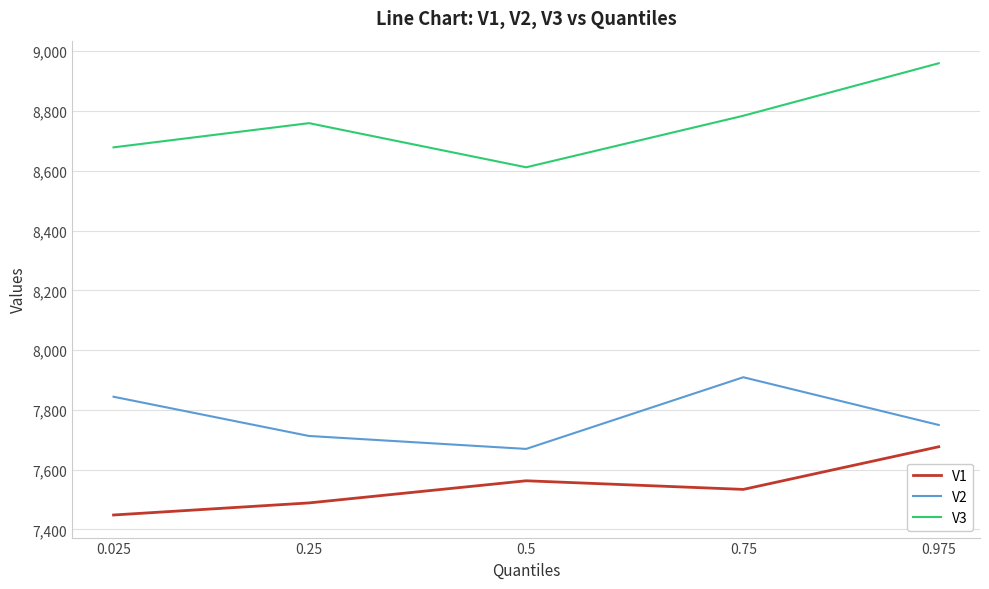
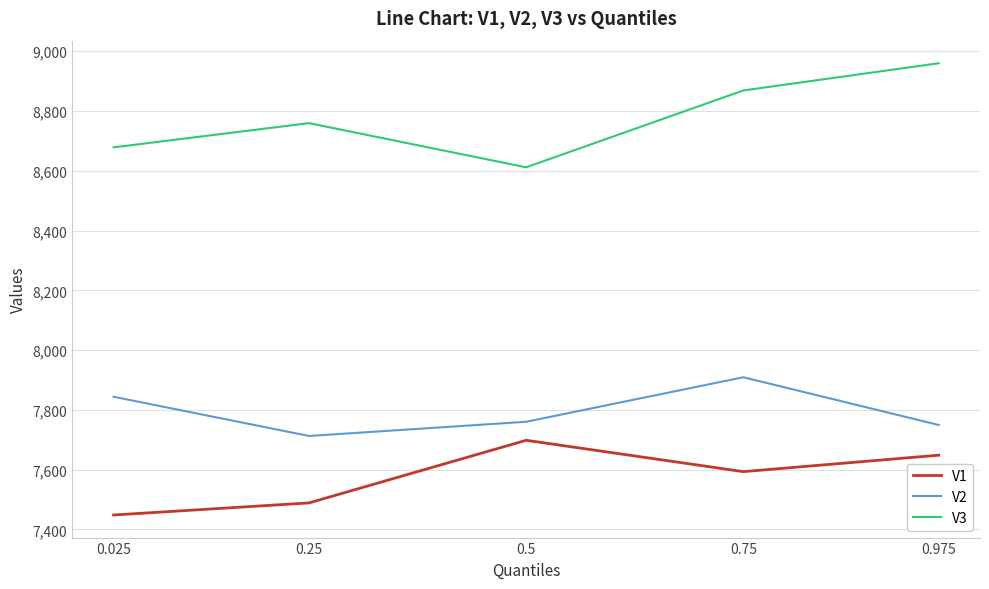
  {
    "V1": {
      "0.025": "7,450",
      "0.25": "7,490",
-     "0.5": "7,560",
-     "0.75": "7,530",
-     "0.975": "7,680"
+     "0.5": "7,700",
+     "0.75": "7,590",
+     "0.975": "7,650"
    },
    "V2": {
      "0.025": "7,840",
      "0.25": "7,710",
-     "0.5": "7,670",
+     "0.5": "7,760",
      "0.75": "7,910",
      "0.975": "7,750"
    },
    "V3": {
      "0.025": "8,680",
      "0.25": "8,760",
      "0.5": "8,610",
-     "0.75": "8,780",
+     "0.75": "8,870",
      "0.975": "8,960"
    }
  }
